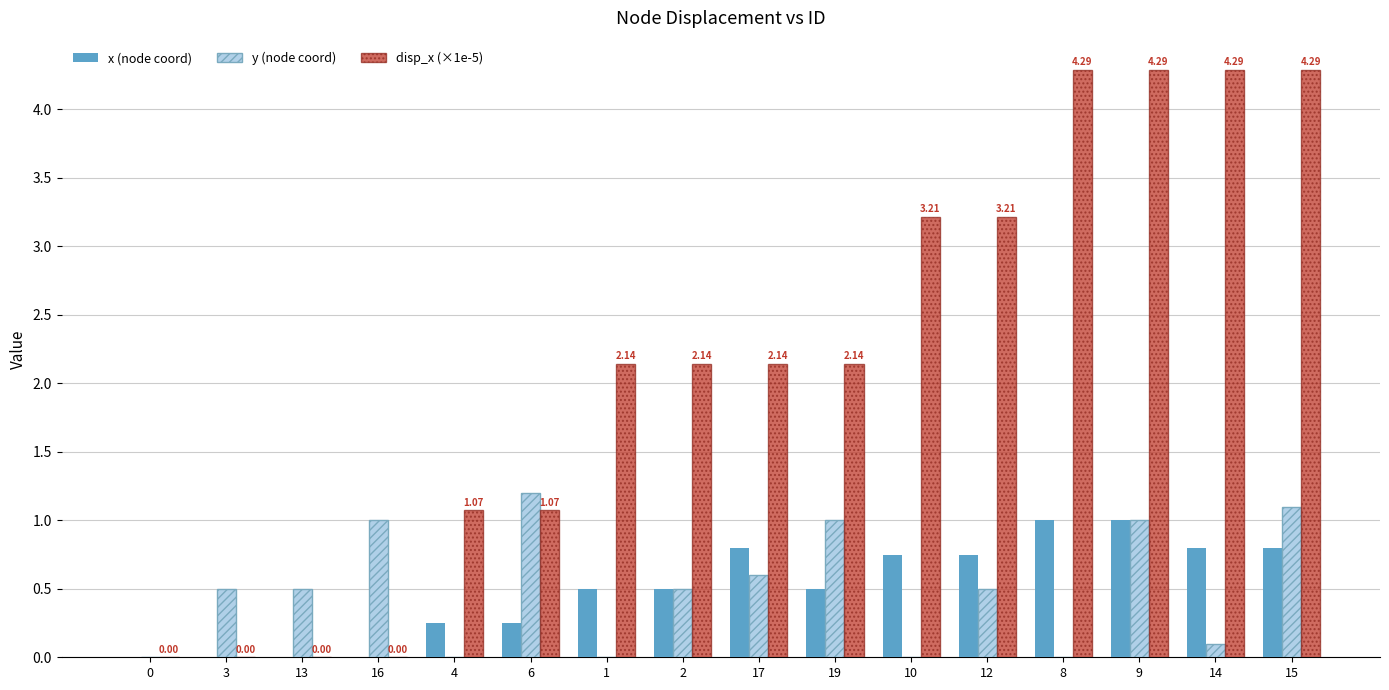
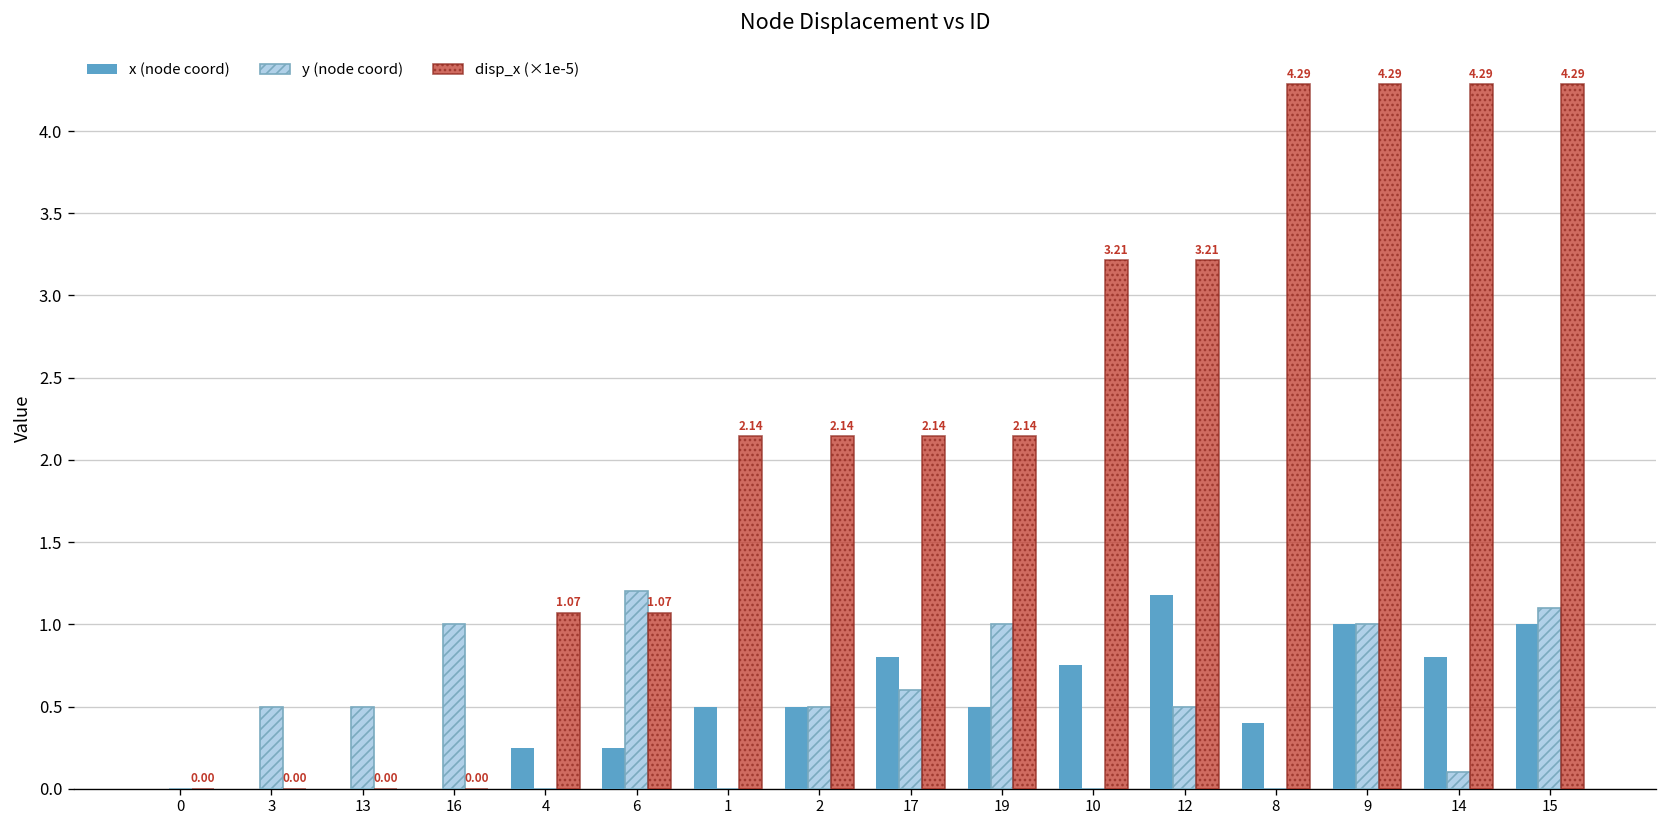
  {
    "x (node coord)": {
      "4": 0.25,
      "6": 0.25,
      "1": 0.50,
      "2": 0.50,
      "17": 0.80,
      "19": 0.50,
      "10": 0.75,
-     "12": 0.75,
-     "8": 1.0,
+     "12": 1.18,
+     "8": 0.4,
      "9": 1.00,
      "14": 0.80,
-     "15": 0.8
+     "15": 1.0
    },
    "y (node coord)": {
      "3": 0.50,
      "13": 0.50,
      "16": 1.00,
      "4": 0.00,
      "6": 1.20,
      "1": 0.00,
      "2": 0.50,
      "17": 0.60,
      "19": 1.00,
      "10": 0.00,
      "12": 0.50,
      "8": 0.00,
      "9": 1.00,
      "14": 0.10,
      "15": 1.10
    },
    "disp_x (×1e-5)": {
      "0": 0.00,
      "3": 0.00,
      "13": 0.00,
      "16": 0.00,
      "4": 1.07,
      "6": 1.07,
      "1": 2.14,
      "2": 2.14,
      "17": 2.14,
      "19": 2.14,
      "10": 3.21,
      "12": 3.21,
      "8": 4.29,
      "9": 4.29,
      "14": 4.29,
      "15": 4.29
    }
  }
